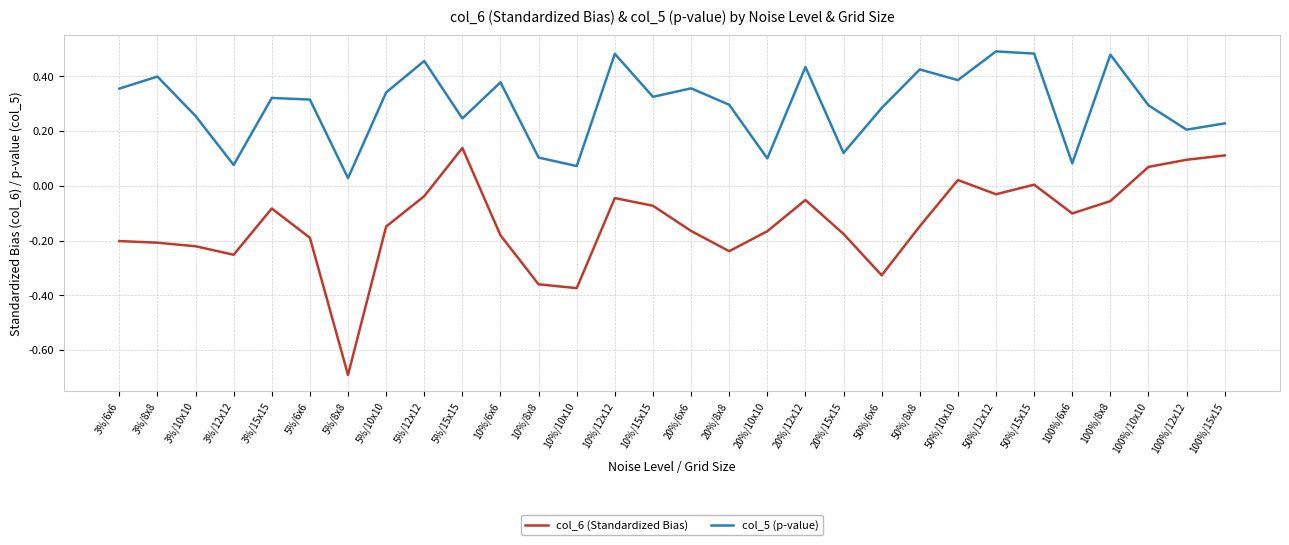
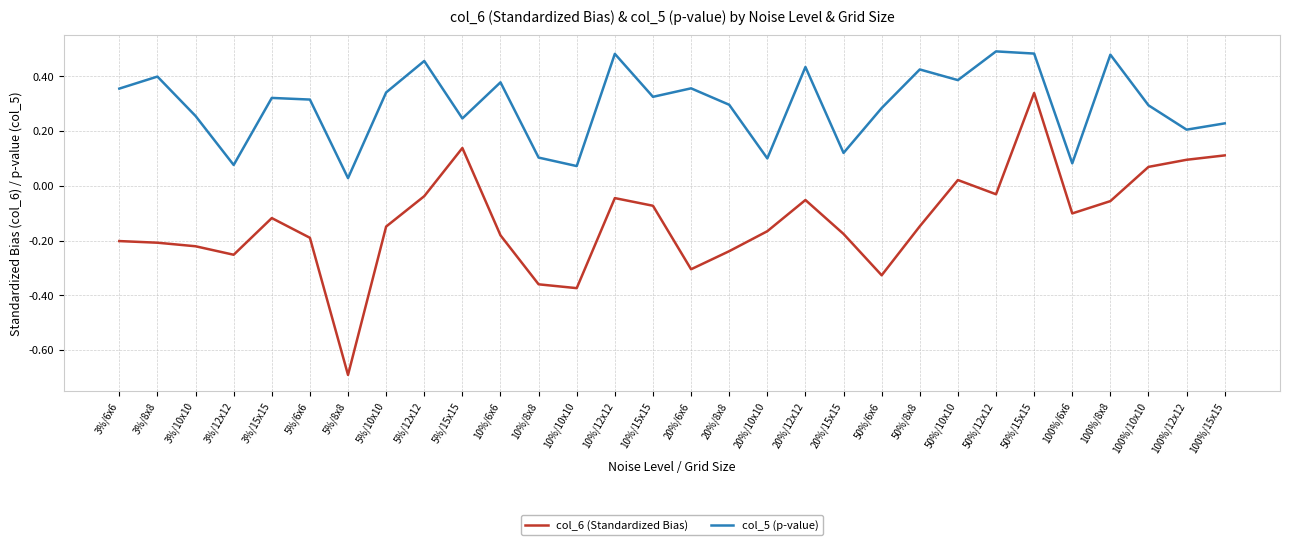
  {
    "col_6 (Standardized Bias)": {
      "3%/6x6": -0.20,
      "3%/8x8": -0.21,
      "3%/10x10": -0.22,
      "3%/12x12": -0.25,
-     "3%/15x15": -0.08,
+     "3%/15x15": -0.12,
      "5%/6x6": -0.19,
      "5%/8x8": -0.69,
      "5%/10x10": -0.15,
      "5%/12x12": -0.04,
      "5%/15x15": 0.14,
      "10%/6x6": -0.18,
      "10%/8x8": -0.36,
      "10%/10x10": -0.37,
      "10%/12x12": -0.05,
      "10%/15x15": -0.07,
-     "20%/6x6": -0.17,
+     "20%/6x6": -0.31,
      "20%/8x8": -0.24,
      "20%/10x10": -0.17,
      "20%/12x12": -0.05,
      "20%/15x15": -0.18,
      "50%/6x6": -0.33,
      "50%/8x8": -0.15,
      "50%/10x10": 0.02,
      "50%/12x12": -0.03,
-     "50%/15x15": 0.00,
+     "50%/15x15": 0.34,
      "100%/6x6": -0.10,
      "100%/8x8": -0.06,
      "100%/10x10": 0.07,
      "100%/12x12": 0.10,
      "100%/15x15": 0.11
    },
    "col_5 (p-value)": {
      "3%/6x6": 0.36,
      "3%/8x8": 0.40,
      "3%/10x10": 0.26,
      "3%/12x12": 0.08,
      "3%/15x15": 0.32,
      "5%/6x6": 0.32,
      "5%/8x8": 0.03,
      "5%/10x10": 0.34,
      "5%/12x12": 0.46,
      "5%/15x15": 0.25,
      "10%/6x6": 0.38,
      "10%/8x8": 0.10,
      "10%/10x10": 0.07,
      "10%/12x12": 0.48,
      "10%/15x15": 0.33,
      "20%/6x6": 0.36,
      "20%/8x8": 0.30,
      "20%/10x10": 0.10,
      "20%/12x12": 0.43,
      "20%/15x15": 0.12,
      "50%/6x6": 0.28,
      "50%/8x8": 0.43,
      "50%/10x10": 0.39,
      "50%/12x12": 0.49,
      "50%/15x15": 0.48,
      "100%/6x6": 0.08,
      "100%/8x8": 0.48,
      "100%/10x10": 0.29,
      "100%/12x12": 0.21,
      "100%/15x15": 0.23
    }
  }
